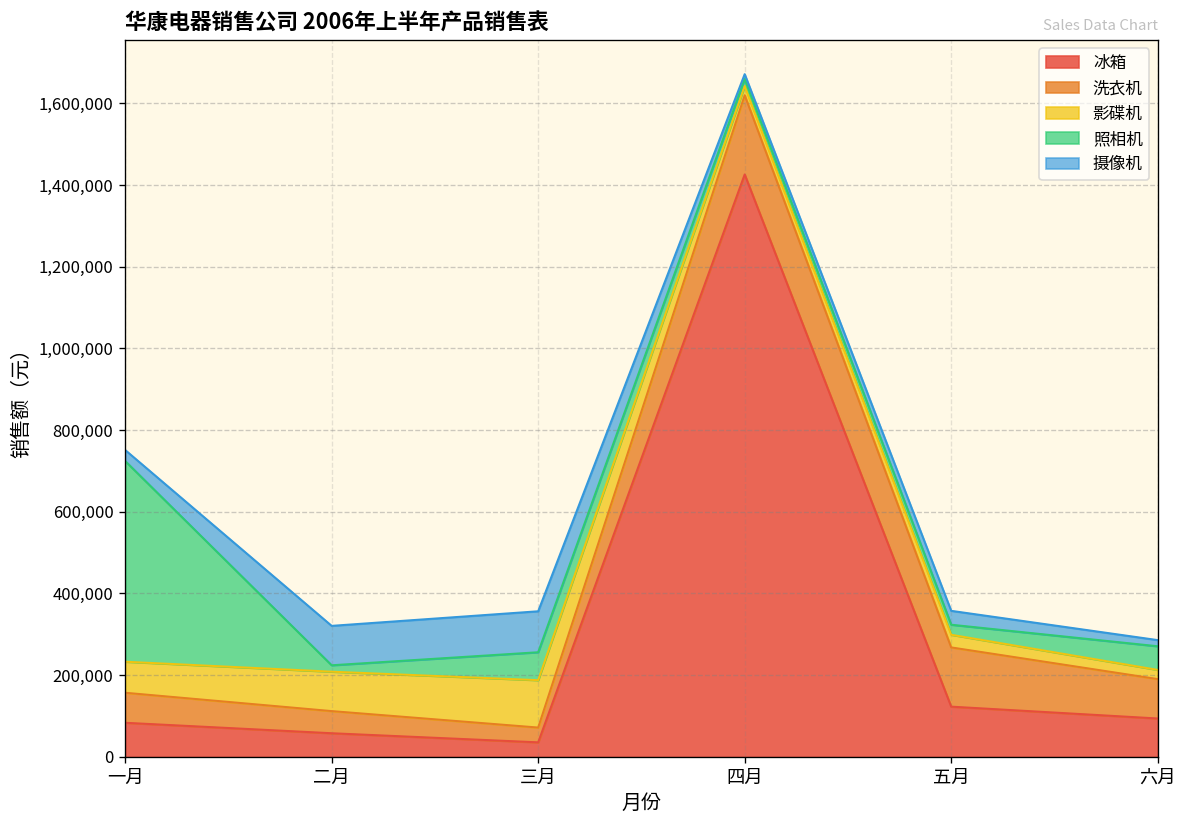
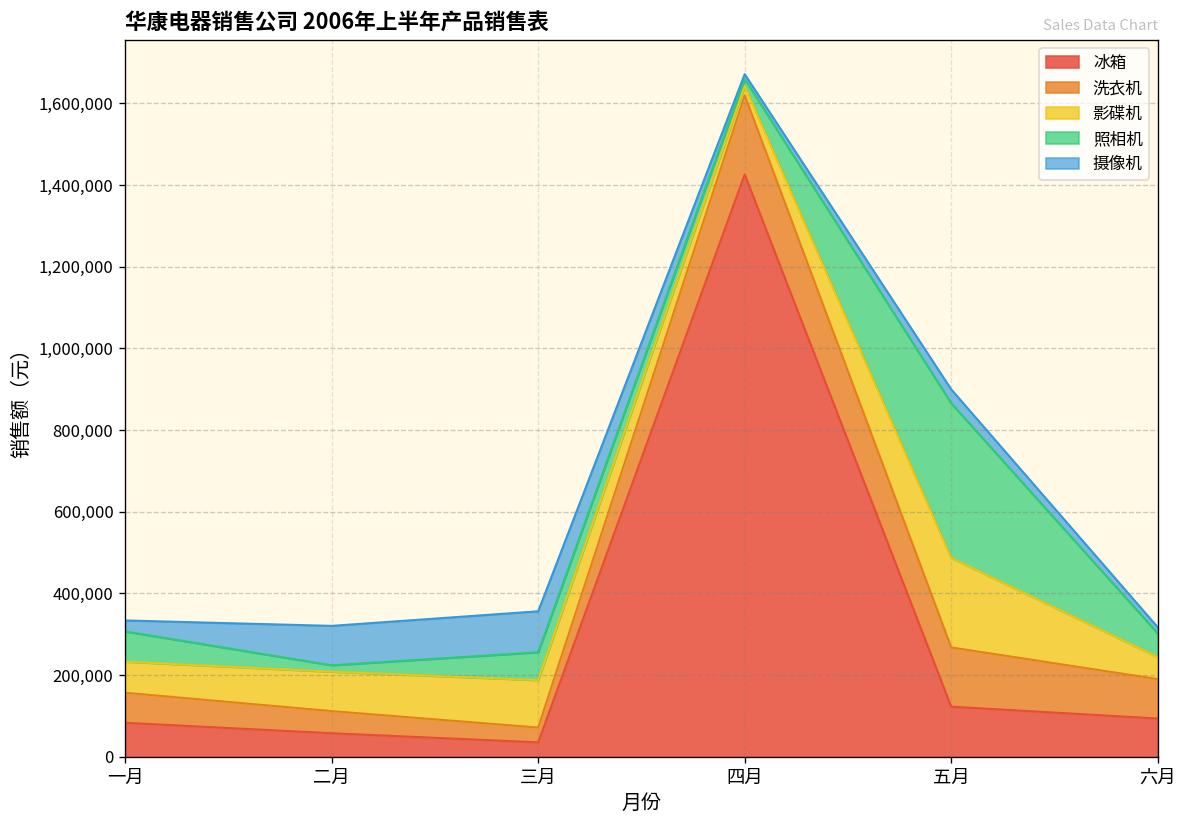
  {
    "影碟机": {
      "一月": "80,000",
      "二月": "100,000",
      "三月": "120,000",
      "四月": "20,000",
-     "五月": "30,000",
-     "六月": "20,000"
+     "五月": "220,000",
+     "六月": "50,000"
    },
    "照相机": {
-     "一月": "490,000",
+     "一月": "70,000",
      "二月": "20,000",
      "三月": "70,000",
      "四月": "20,000",
-     "五月": "20,000",
+     "五月": "380,000",
      "六月": "60,000"
    },
    "摄像机": {
      "一月": "30,000",
      "二月": "100,000",
      "三月": "100,000",
      "四月": "10,000",
      "五月": "30,000",
      "六月": "20,000"
    }
  }
